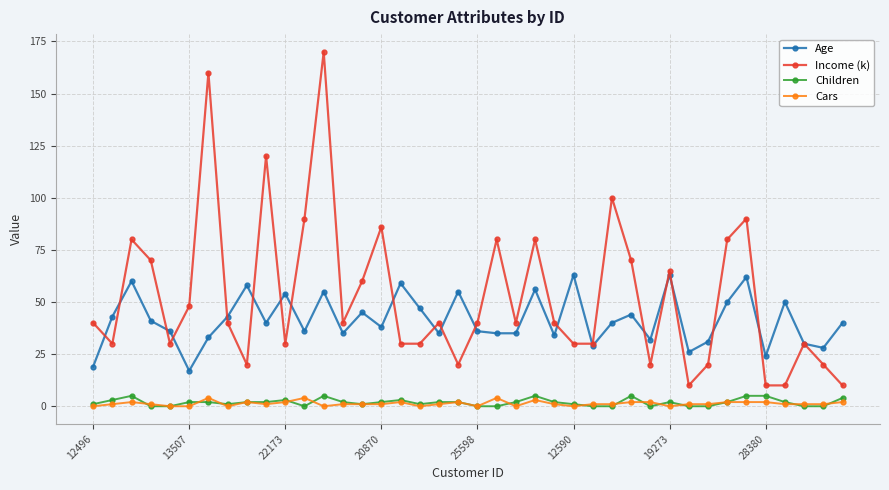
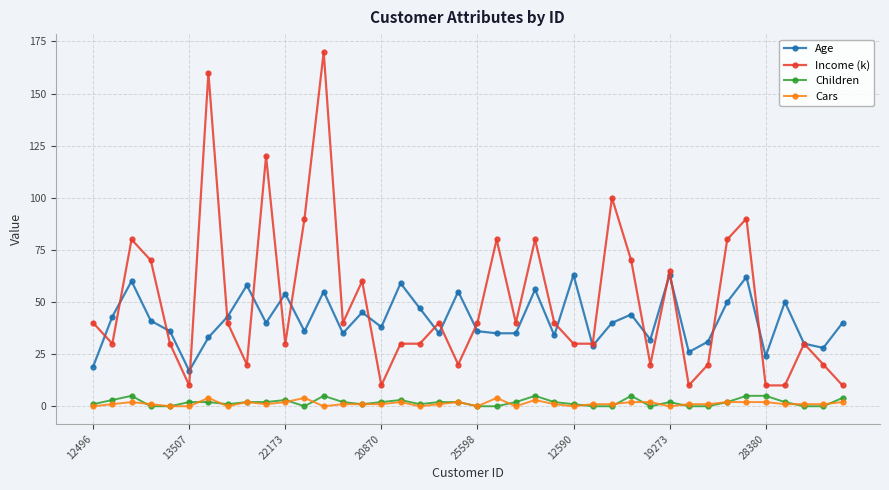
  {
    "Age": {
      "12496": 19,
      "13507": 17,
      "22173": 54,
      "20870": 38,
      "25598": 36,
      "12590": 63,
      "19273": 63,
      "28380": 24
    },
    "Income (k)": {
      "12496": 40,
-     "13507": 48,
+     "13507": 10,
      "22173": 30,
-     "20870": 86,
+     "20870": 10,
      "25598": 40,
      "12590": 30,
      "19273": 65,
      "28380": 10
    },
    "Children": {
      "13507": 2,
      "19273": 2,
      "28380": 5
    },
    "Cars": {
      "13507": 0,
      "19273": 0,
      "28380": 2
    }
  }
